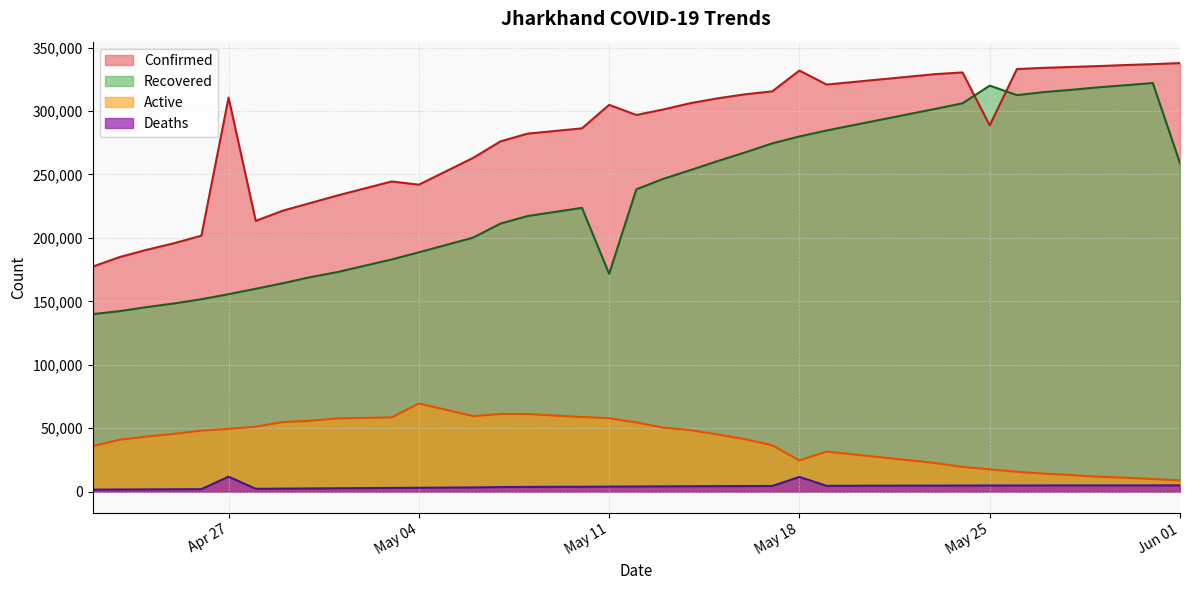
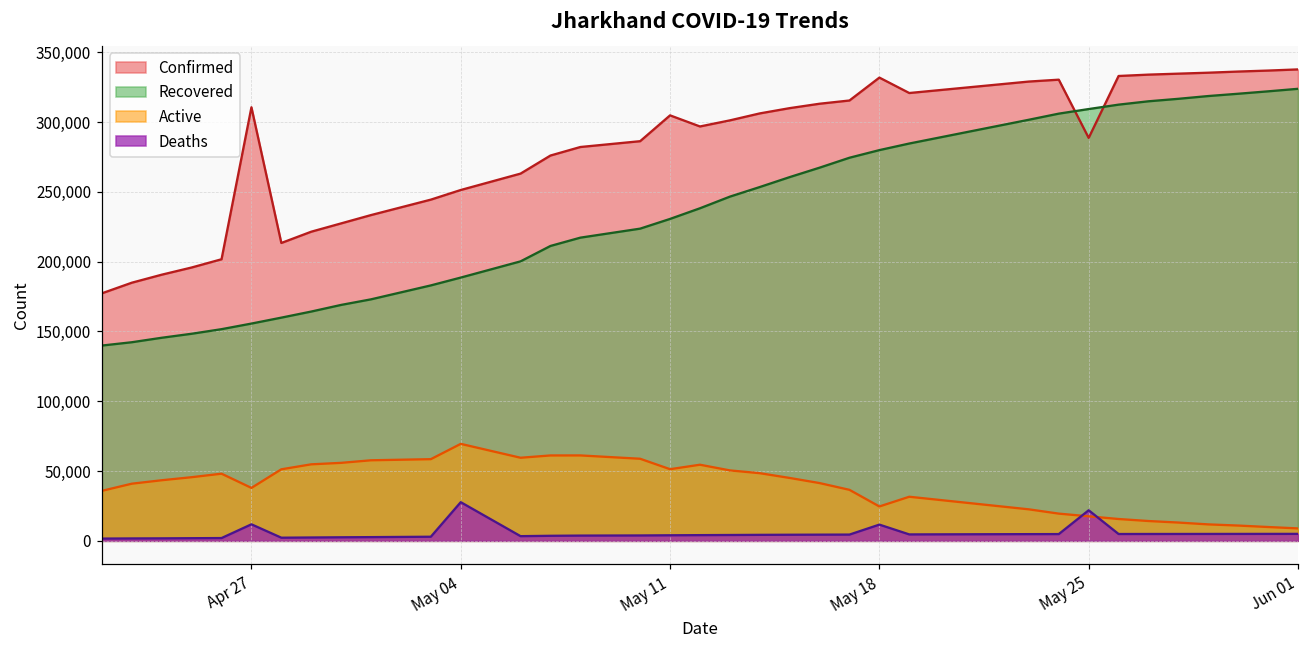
  {
    "Confirmed": {
      "Apr 27": "311,000",
-     "May 04": "242,000",
+     "May 04": "251,000",
      "May 11": "305,000",
      "May 18": "332,000",
      "May 25": "289,000",
      "Jun 01": "338,000"
    },
    "Recovered": {
      "Apr 27": "156,000",
      "May 04": "189,000",
-     "May 11": "172,000",
+     "May 11": "231,000",
      "May 18": "280,000",
-     "May 25": "320,000",
-     "Jun 01": "259,000"
+     "May 25": "309,000",
+     "Jun 01": "324,000"
    },
    "Active": {
-     "Apr 27": "50,000",
+     "Apr 27": "38,000",
      "May 04": "69,000",
-     "May 11": "58,000",
+     "May 11": "51,000",
      "May 18": "25,000",
      "May 25": "18,000",
      "Jun 01": "9,000"
    },
    "Deaths": {
      "Apr 27": "12,000",
-     "May 04": "3,000",
+     "May 04": "28,000",
      "May 11": "4,000",
      "May 18": "12,000",
-     "May 25": "5,000",
+     "May 25": "22,000",
      "Jun 01": "5,000"
    }
  }
